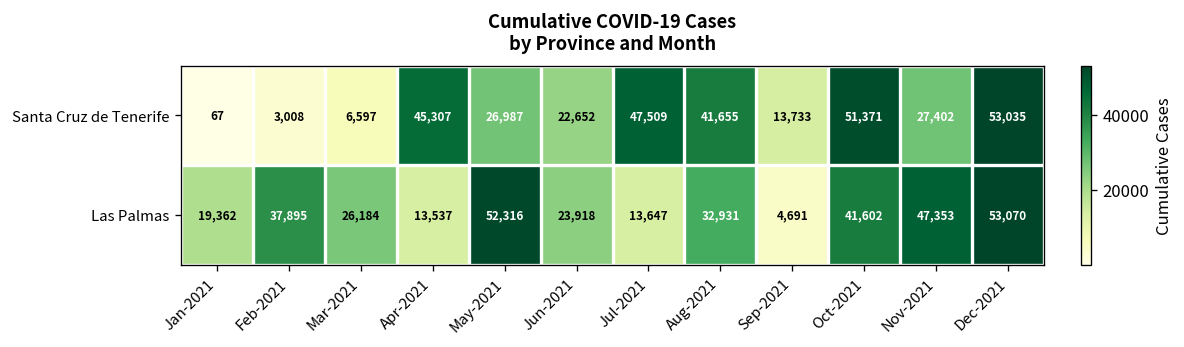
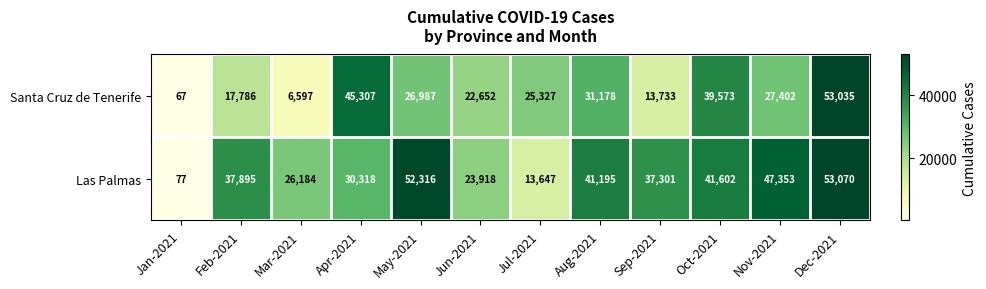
  {
    "Santa Cruz de Tenerife": {
      "Jan-2021": "67",
-     "Feb-2021": "3,008",
+     "Feb-2021": "17,786",
      "Mar-2021": "6,597",
      "Apr-2021": "45,307",
      "May-2021": "26,987",
      "Jun-2021": "22,652",
-     "Jul-2021": "47,509",
-     "Aug-2021": "41,655",
+     "Jul-2021": "25,327",
+     "Aug-2021": "31,178",
      "Sep-2021": "13,733",
-     "Oct-2021": "51,371",
+     "Oct-2021": "39,573",
      "Nov-2021": "27,402",
      "Dec-2021": "53,035"
    },
    "Las Palmas": {
-     "Jan-2021": "19,362",
+     "Jan-2021": "77",
      "Feb-2021": "37,895",
      "Mar-2021": "26,184",
-     "Apr-2021": "13,537",
+     "Apr-2021": "30,318",
      "May-2021": "52,316",
      "Jun-2021": "23,918",
      "Jul-2021": "13,647",
-     "Aug-2021": "32,931",
-     "Sep-2021": "4,691",
+     "Aug-2021": "41,195",
+     "Sep-2021": "37,301",
      "Oct-2021": "41,602",
      "Nov-2021": "47,353",
      "Dec-2021": "53,070"
    }
  }
